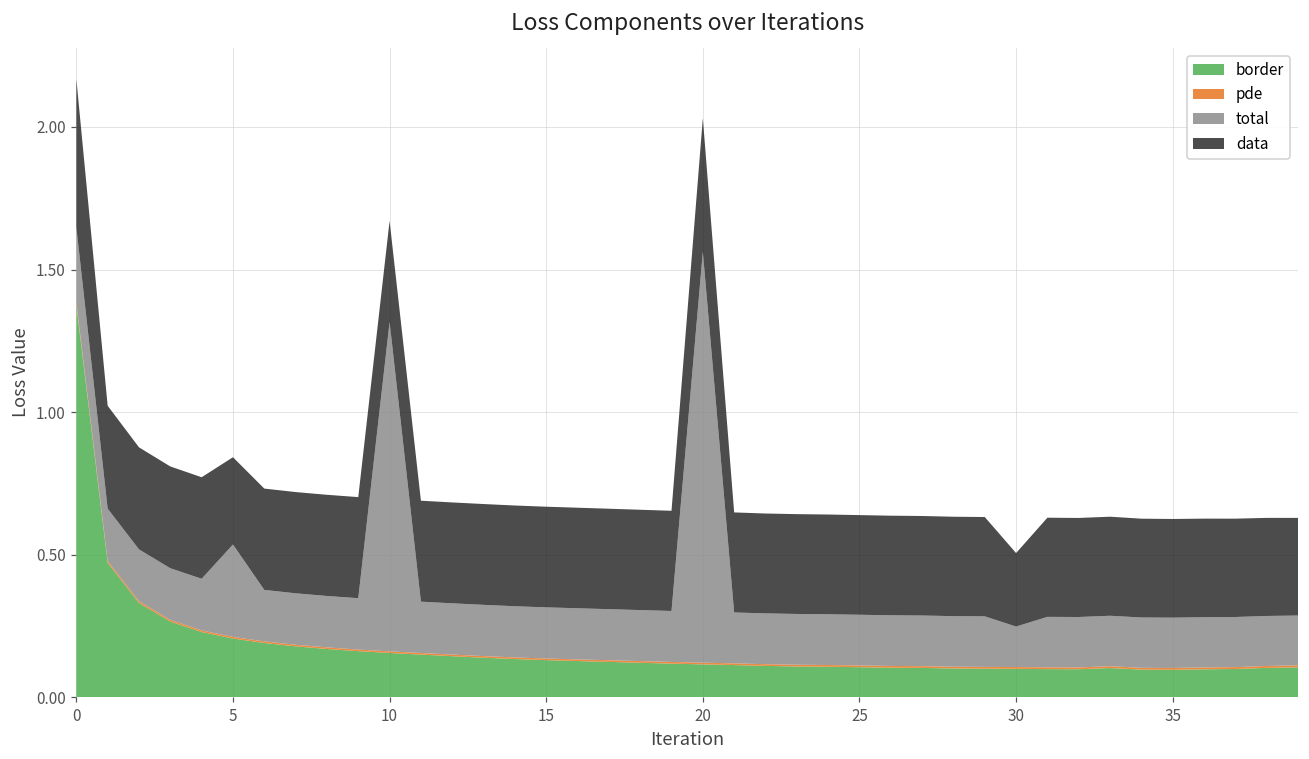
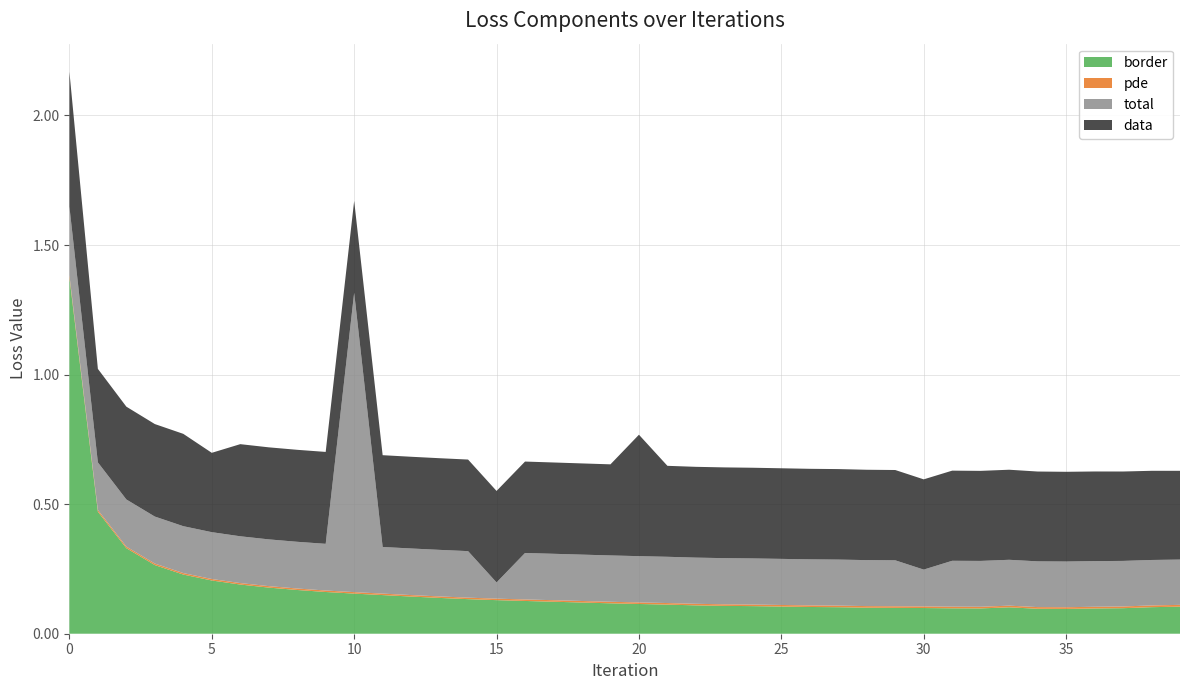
  {
    "total": {
      "0": 0.26,
-     "5": 0.32,
+     "5": 0.18,
      "10": 1.16,
-     "15": 0.18,
-     "20": 1.44,
+     "15": 0.06,
+     "20": 0.18,
      "25": 0.18,
      "30": 0.14,
      "35": 0.18
    },
    "data": {
      "0": 0.52,
      "5": 0.31,
      "10": 0.35,
      "15": 0.35,
      "20": 0.47,
      "25": 0.35,
-     "30": 0.26,
+     "30": 0.35,
      "35": 0.35
    }
  }
